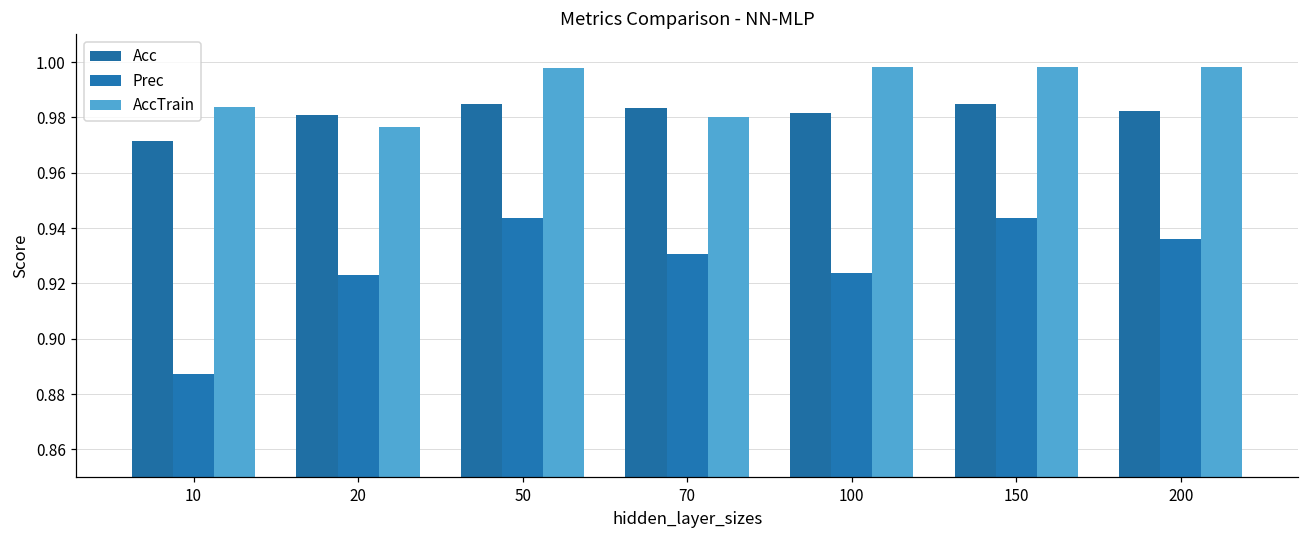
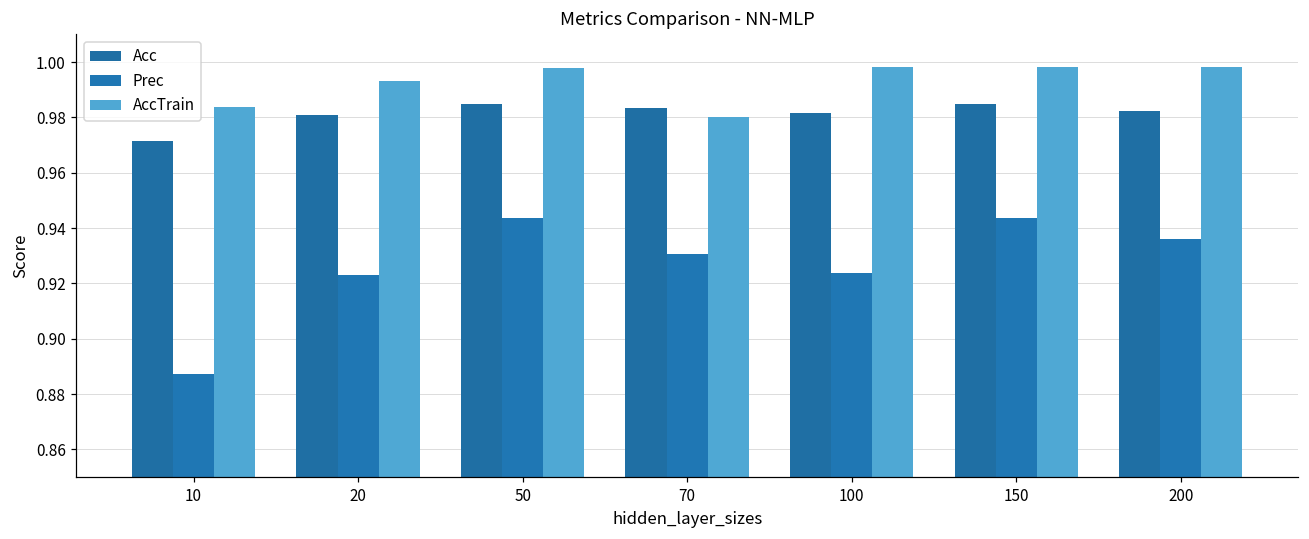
  {
    "AccTrain": {
      "10": 0.984,
-     "20": 0.977,
+     "20": 0.993,
      "50": 0.998,
      "70": 0.980,
      "100": 0.998,
      "150": 0.998,
      "200": 0.998
    }
  }
